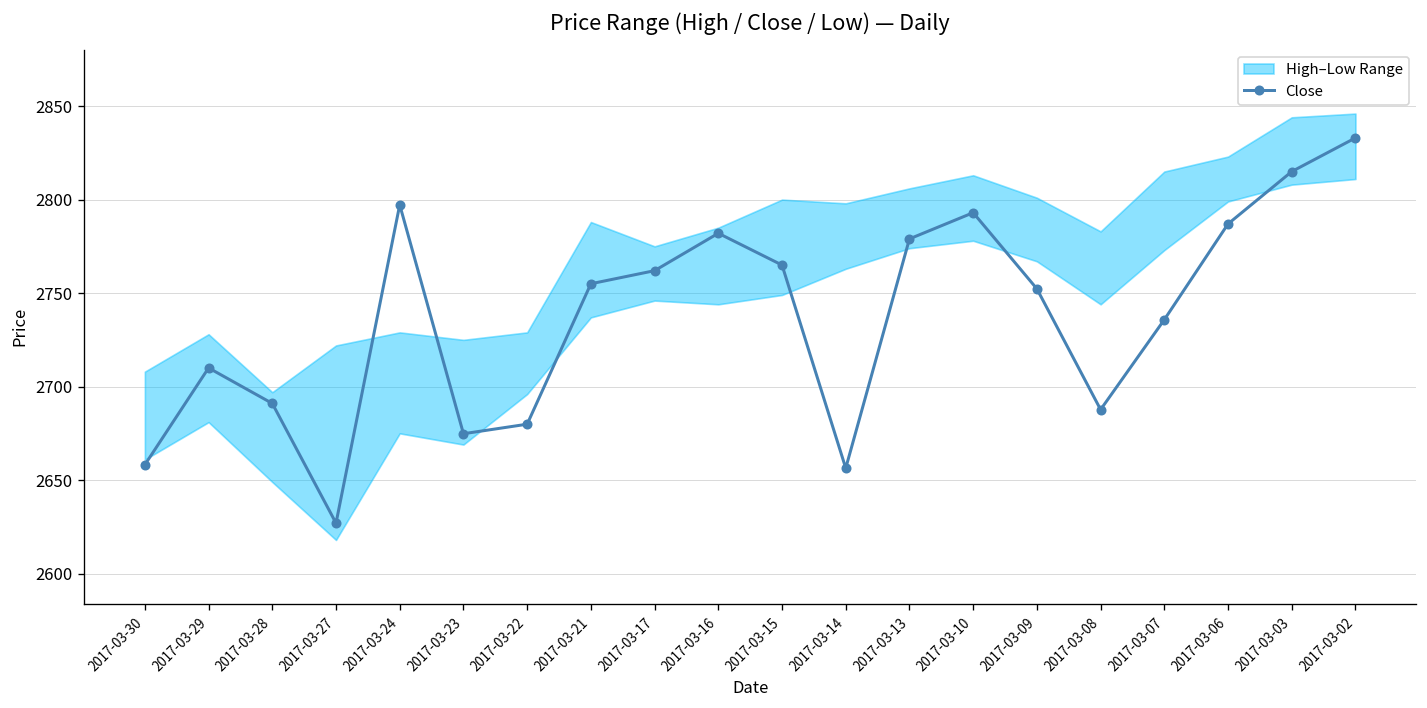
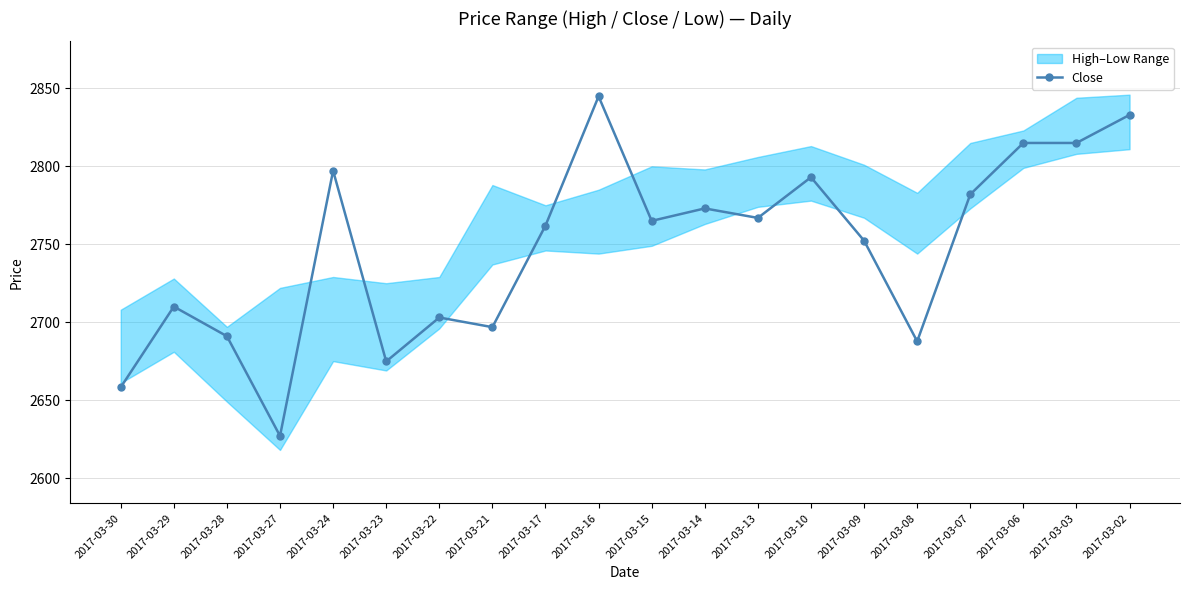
  {
    "Close": {
      "2017-03-30": 2658,
      "2017-03-29": 2710,
      "2017-03-28": 2691,
      "2017-03-27": 2627,
      "2017-03-24": 2797,
      "2017-03-23": 2675,
-     "2017-03-22": 2680,
-     "2017-03-21": 2755,
+     "2017-03-22": 2703,
+     "2017-03-21": 2697,
      "2017-03-17": 2762,
-     "2017-03-16": 2782,
+     "2017-03-16": 2845,
      "2017-03-15": 2765,
-     "2017-03-14": 2656,
-     "2017-03-13": 2779,
+     "2017-03-14": 2773,
+     "2017-03-13": 2767,
      "2017-03-10": 2793,
      "2017-03-09": 2752,
      "2017-03-08": 2688,
-     "2017-03-07": 2736,
-     "2017-03-06": 2787,
+     "2017-03-07": 2782,
+     "2017-03-06": 2815,
      "2017-03-03": 2815,
      "2017-03-02": 2833
    }
  }
